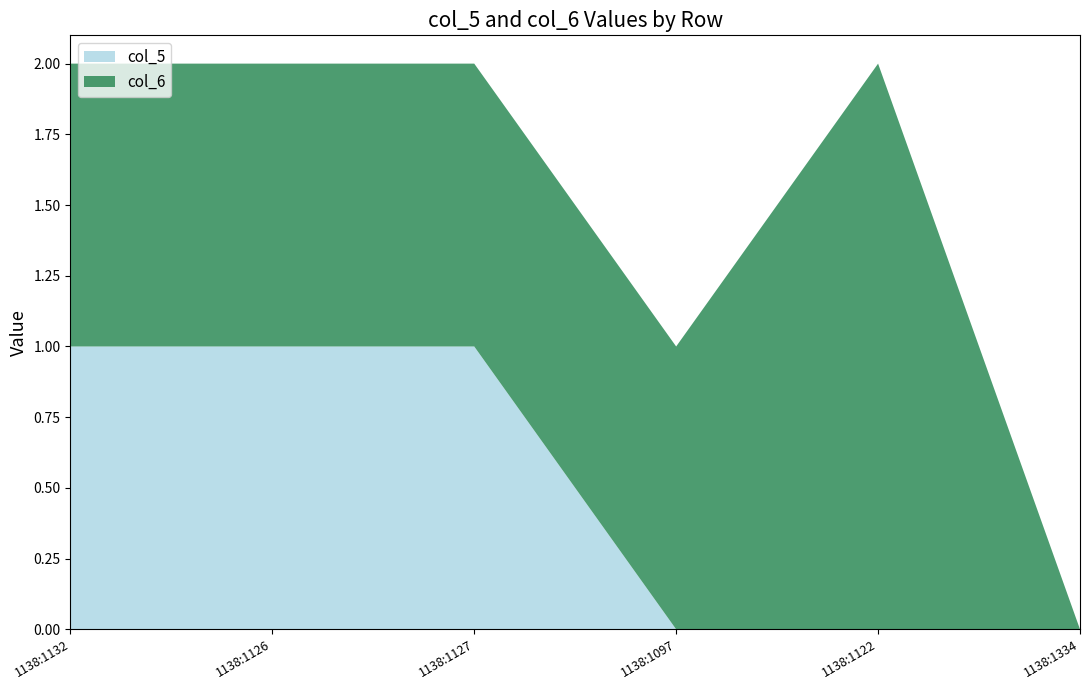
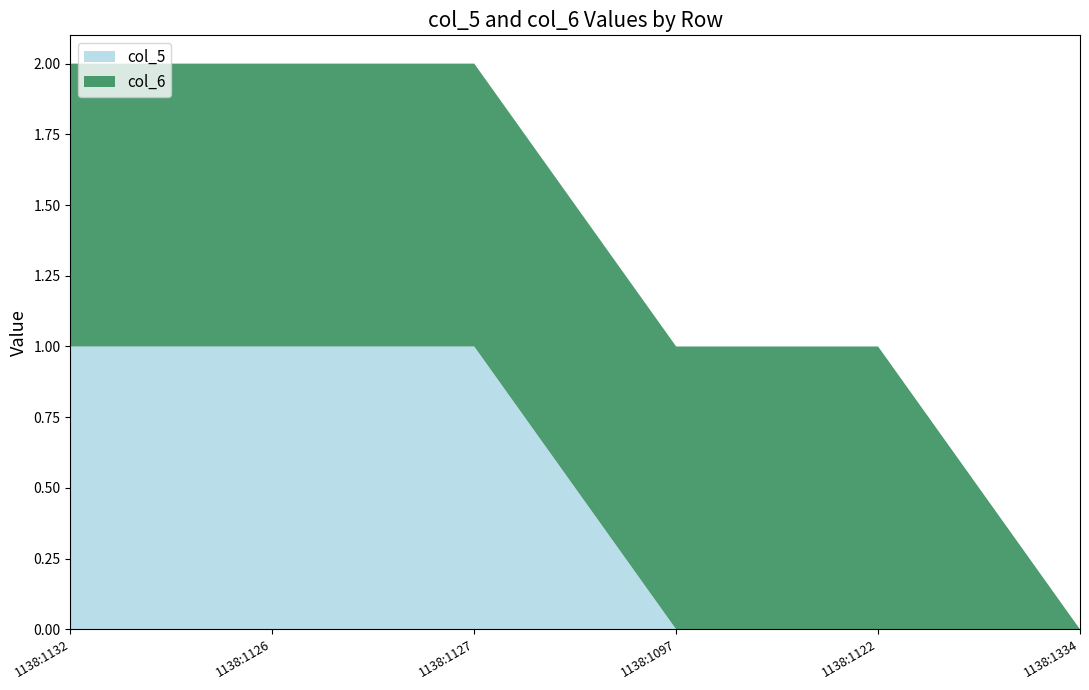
  {
    "col_5": {
      "1138:1132": 1,
      "1138:1126": 1,
      "1138:1127": 1,
      "1138:1097": 0,
      "1138:1122": 0
    },
    "col_6": {
      "1138:1132": 1,
      "1138:1126": 1,
      "1138:1127": 1,
      "1138:1097": 1,
-     "1138:1122": 2
+     "1138:1122": 1
    }
  }
